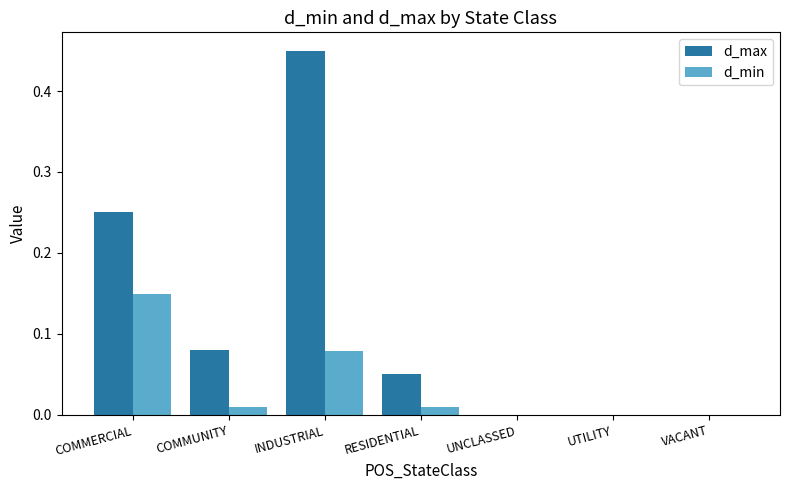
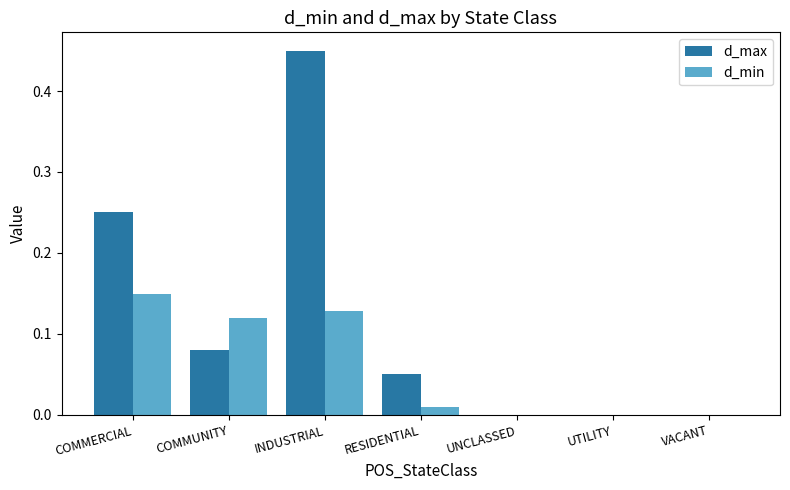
  {
    "d_max": {
      "COMMERCIAL": 0.25,
      "COMMUNITY": 0.08,
      "INDUSTRIAL": 0.45,
      "RESIDENTIAL": 0.05,
      "UNCLASSED": 0.00,
      "UTILITY": 0.00,
      "VACANT": 0.00
    },
    "d_min": {
      "COMMERCIAL": 0.15,
-     "COMMUNITY": 0.01,
-     "INDUSTRIAL": 0.08,
+     "COMMUNITY": 0.12,
+     "INDUSTRIAL": 0.13,
      "RESIDENTIAL": 0.01,
      "UNCLASSED": 0.00,
      "UTILITY": 0.00,
      "VACANT": 0.00
    }
  }
